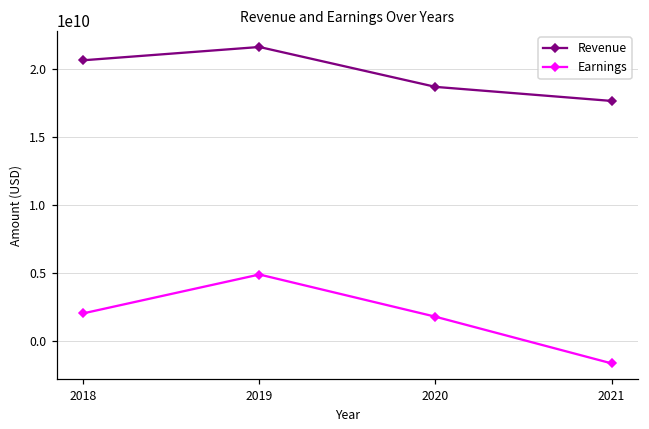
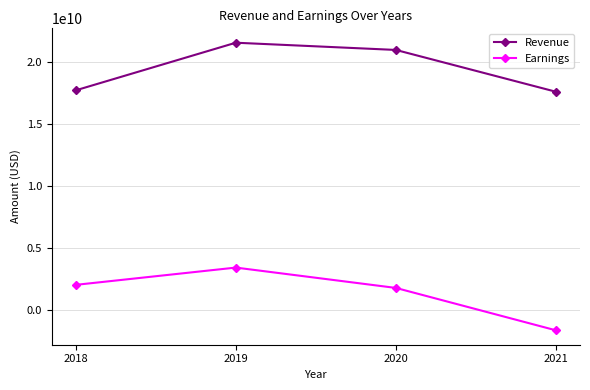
  {
    "Revenue": {
-     "2018": 20600000000,
+     "2018": 17700000000,
      "2019": 21600000000,
-     "2020": 18700000000,
+     "2020": 21000000000,
      "2021": 17600000000
    },
    "Earnings": {
      "2018": 2000000000,
-     "2019": 4900000000,
+     "2019": 3400000000,
      "2020": 1800000000,
      "2021": -1700000000
    }
  }
